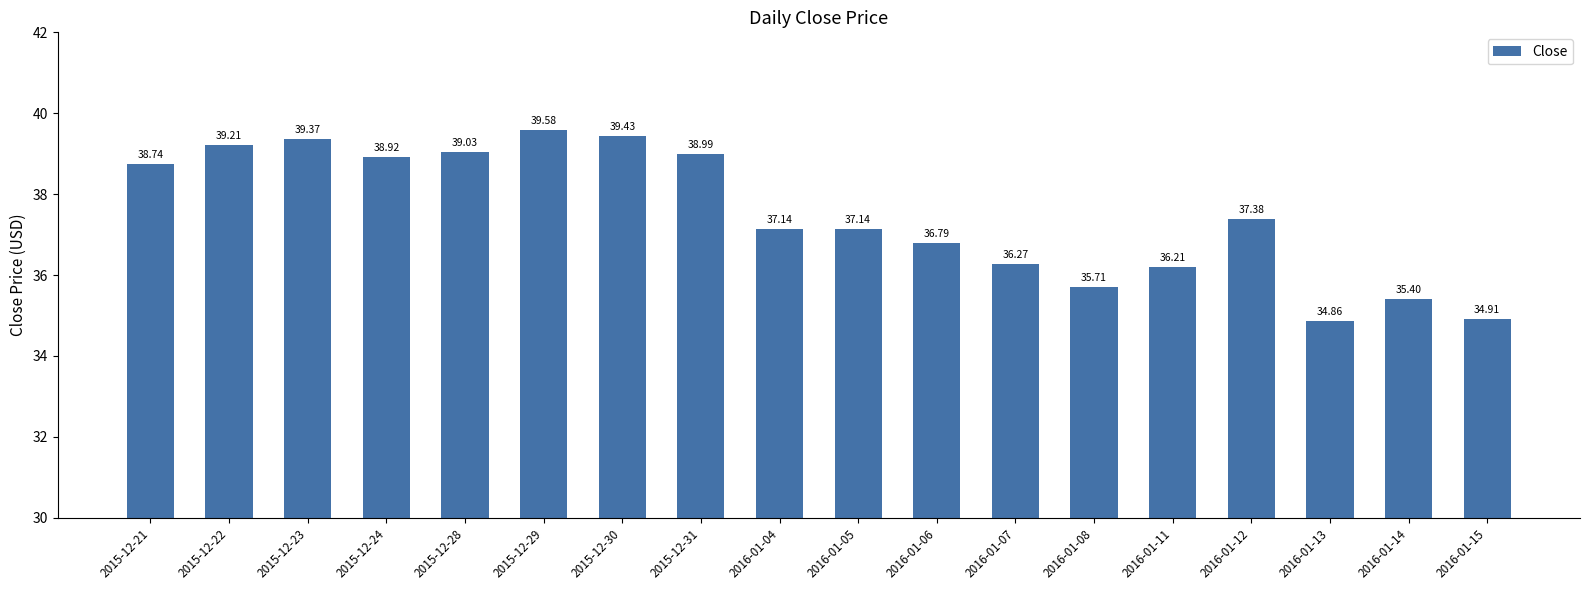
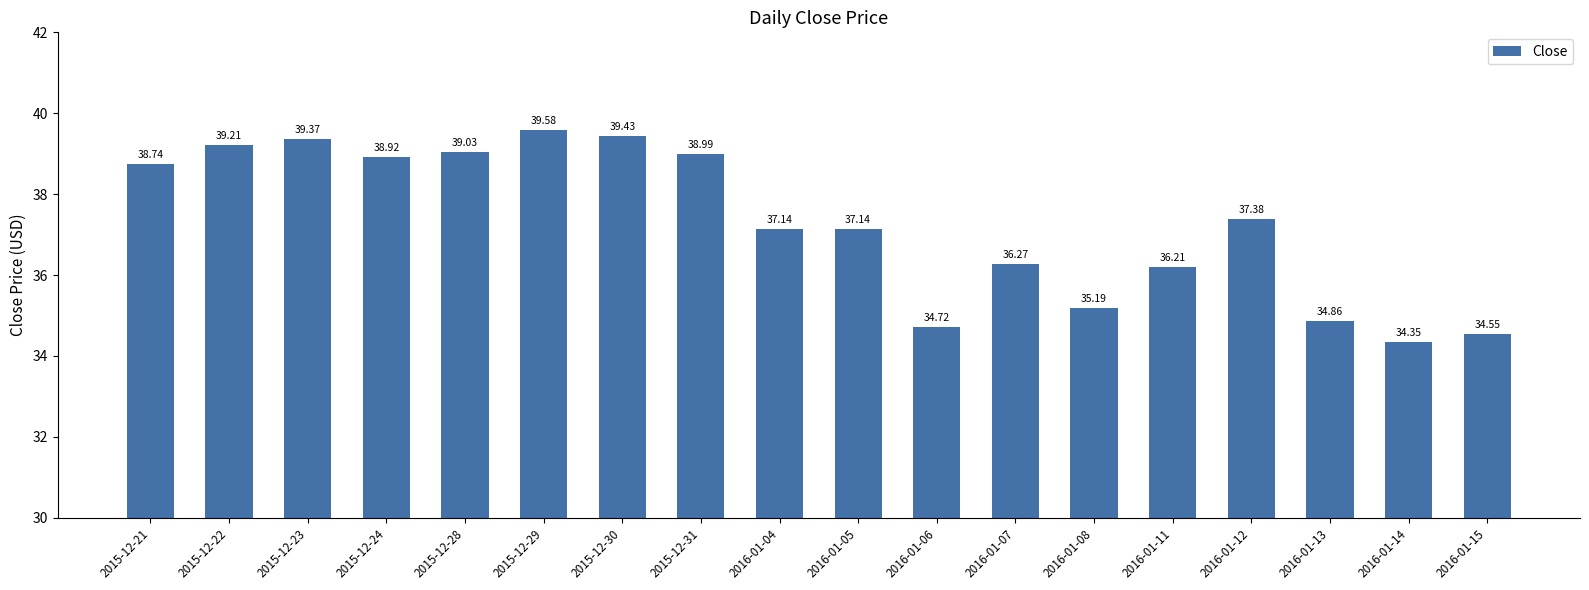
  {
    "2015-12-21": 38.74,
    "2015-12-22": 39.21,
    "2015-12-23": 39.37,
    "2015-12-24": 38.92,
    "2015-12-28": 39.03,
    "2015-12-29": 39.58,
    "2015-12-30": 39.43,
    "2015-12-31": 38.99,
    "2016-01-04": 37.14,
    "2016-01-05": 37.14,
-   "2016-01-06": 36.79,
+   "2016-01-06": 34.72,
    "2016-01-07": 36.27,
-   "2016-01-08": 35.71,
+   "2016-01-08": 35.19,
    "2016-01-11": 36.21,
    "2016-01-12": 37.38,
    "2016-01-13": 34.86,
-   "2016-01-14": 35.40,
-   "2016-01-15": 34.91
+   "2016-01-14": 34.35,
+   "2016-01-15": 34.55
  }
